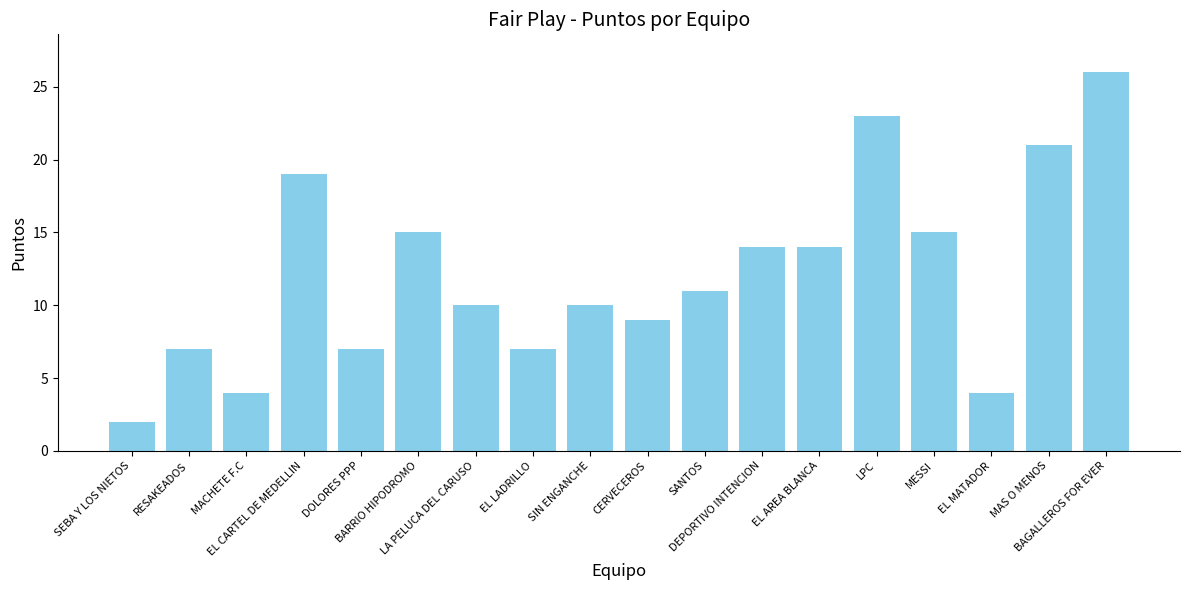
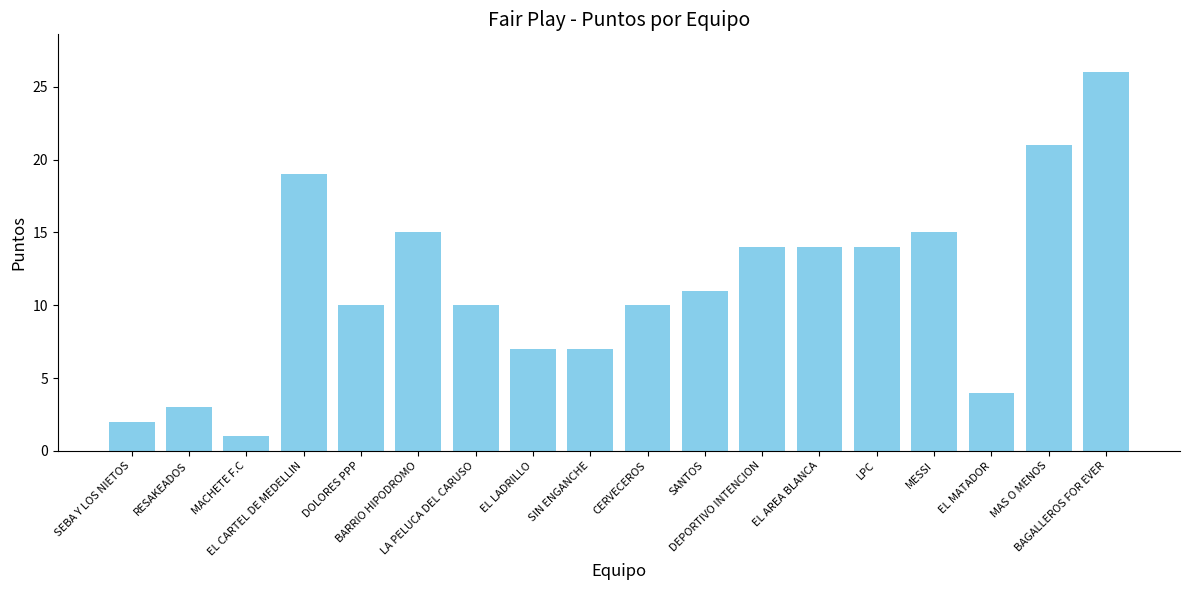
  {
    "SEBA Y LOS NIETOS": 2,
-   "RESAKEADOS": 7,
-   "MACHETE F.C": 4,
+   "RESAKEADOS": 3,
+   "MACHETE F.C": 1,
    "EL CARTEL DE MEDELLIN": 19,
-   "DOLORES PPP": 7,
+   "DOLORES PPP": 10,
    "BARRIO HIPODROMO": 15,
    "LA PELUCA DEL CARUSO": 10,
    "EL LADRILLO": 7,
-   "SIN ENGANCHE": 10,
-   "CERVECEROS": 9,
+   "SIN ENGANCHE": 7,
+   "CERVECEROS": 10,
    "SANTOS": 11,
    "DEPORTIVO INTENCION": 14,
    "EL AREA BLANCA": 14,
-   "LPC": 23,
+   "LPC": 14,
    "MESSI": 15,
    "EL MATADOR": 4,
    "MAS O MENOS": 21,
    "BAGALLEROS FOR EVER": 26
  }
